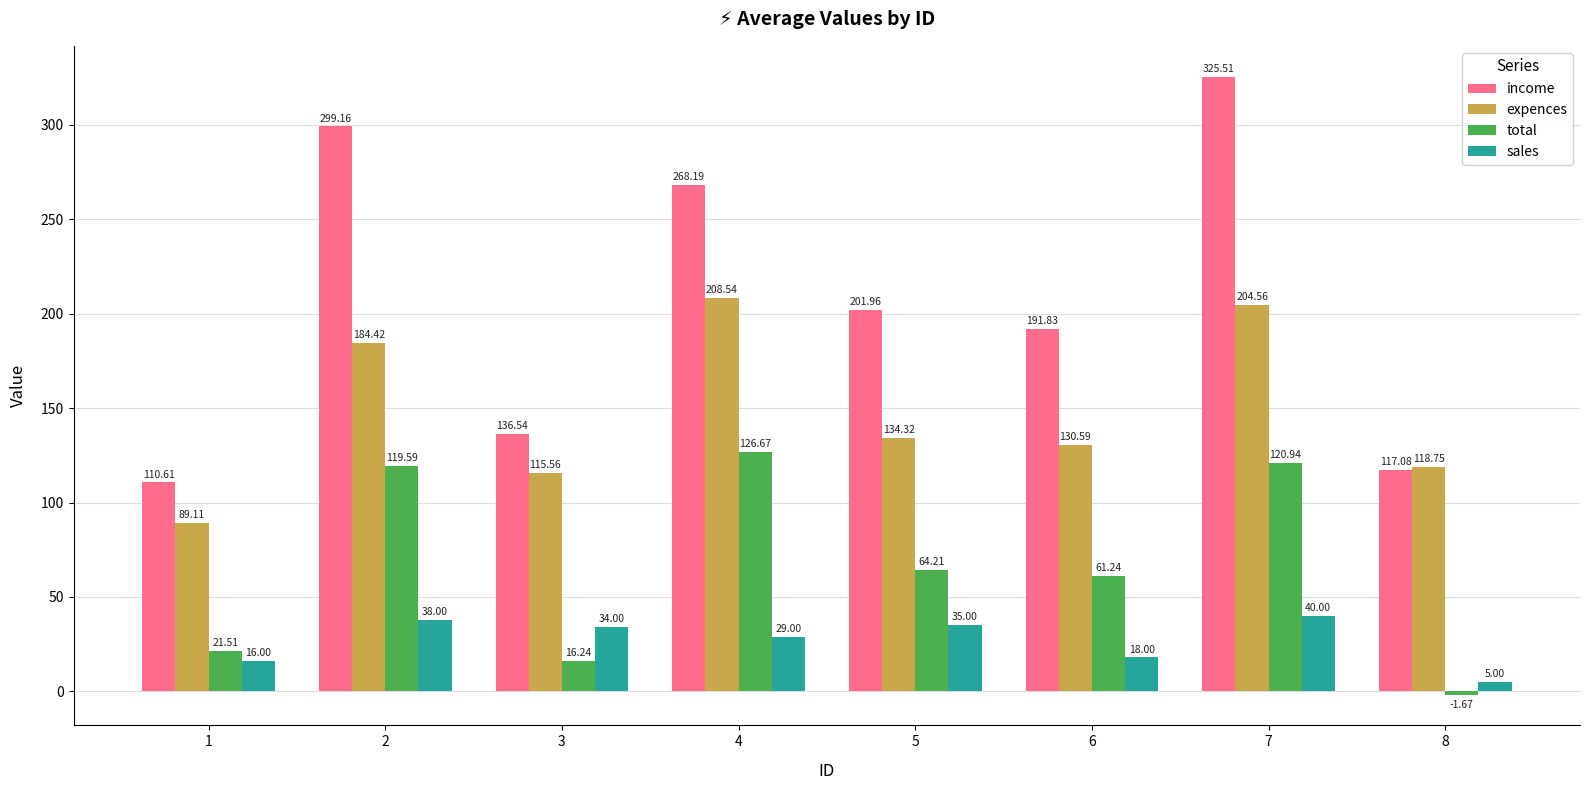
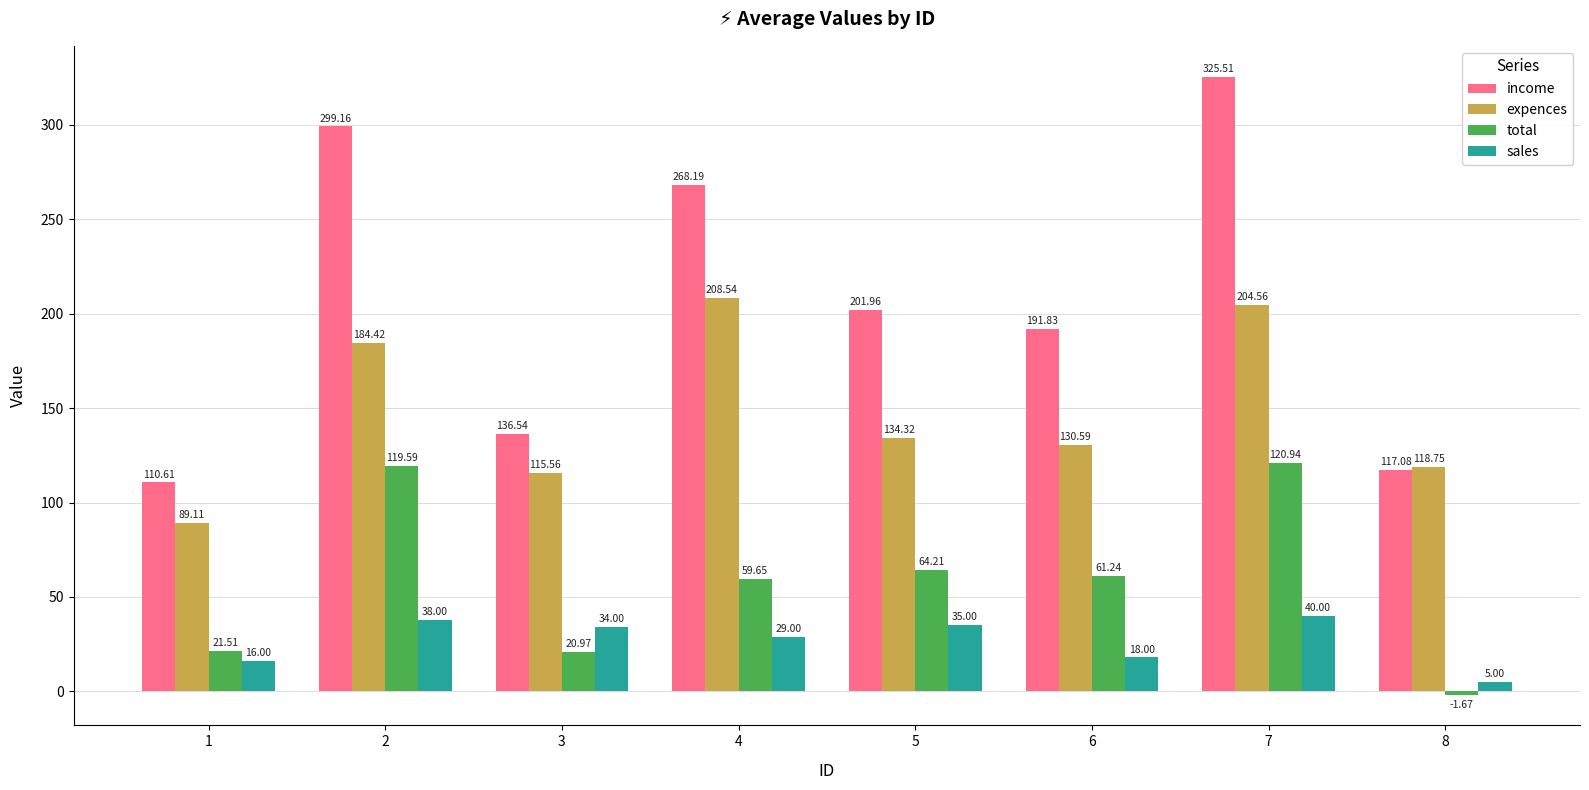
  {
    "income": {
      "1": 110.61,
      "2": 299.16,
      "3": 136.54,
      "4": 268.19,
      "5": 201.96,
      "6": 191.83,
      "7": 325.51,
      "8": 117.08
    },
    "expences": {
      "1": 89.11,
      "2": 184.42,
      "3": 115.56,
      "4": 208.54,
      "5": 134.32,
      "6": 130.59,
      "7": 204.56,
      "8": 118.75
    },
    "total": {
      "1": 21.51,
      "2": 119.59,
-     "3": 16.24,
-     "4": 126.67,
+     "3": 20.97,
+     "4": 59.65,
      "5": 64.21,
      "6": 61.24,
      "7": 120.94,
      "8": -1.67
    },
    "sales": {
      "1": 16.00,
      "2": 38.00,
      "3": 34.00,
      "4": 29.00,
      "5": 35.00,
      "6": 18.00,
      "7": 40.00,
      "8": 5.00
    }
  }
